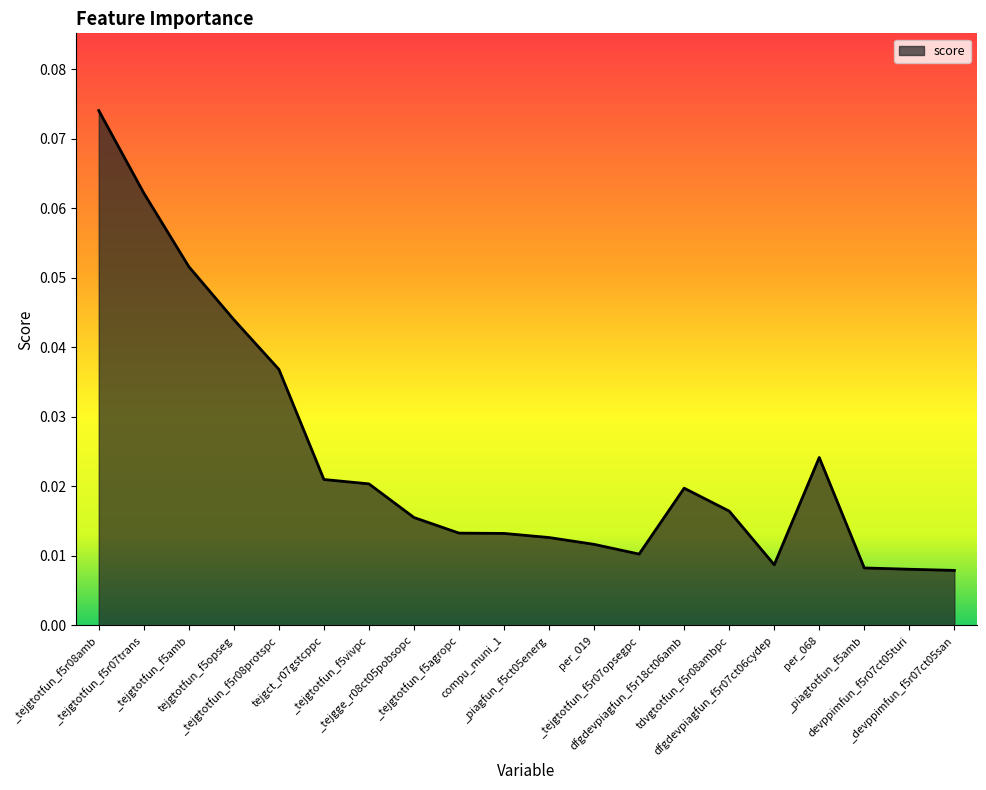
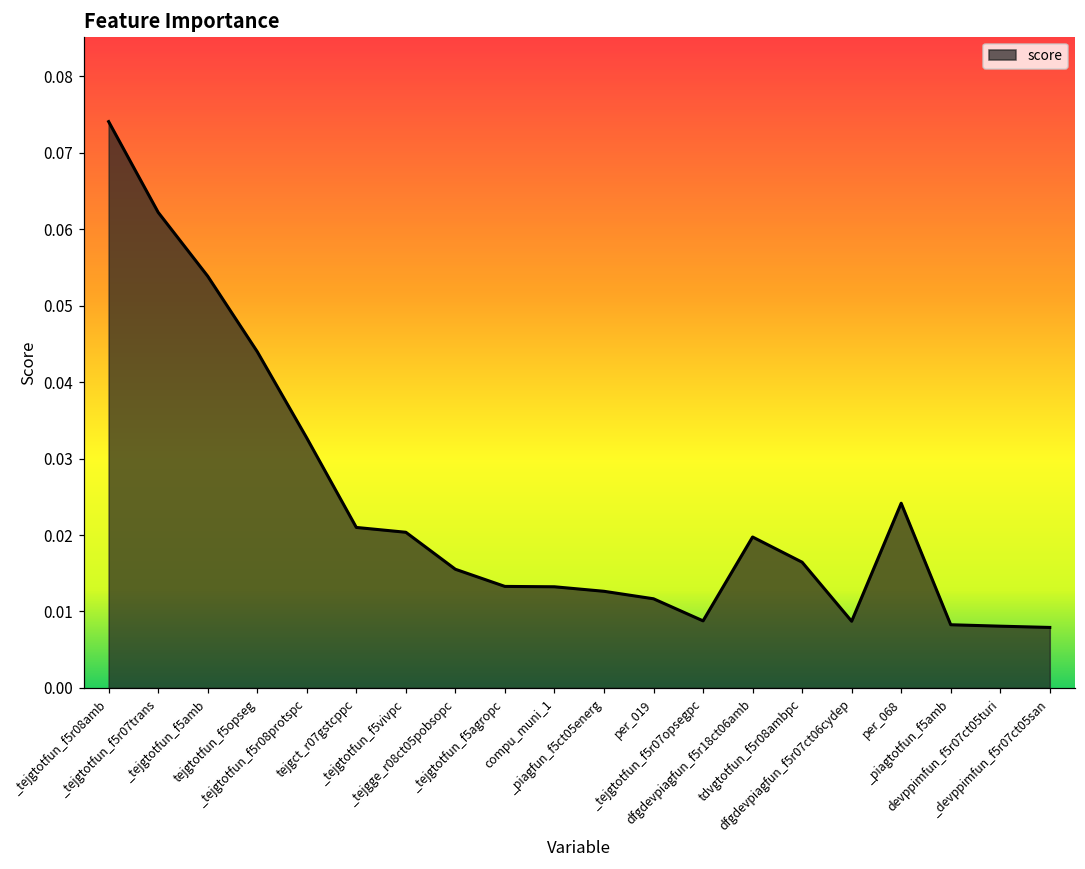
  {
    "_tejgtotfun_f5r08amb": 0.074,
    "_tejgtotfun_f5r07trans": 0.062,
-   "_tejgtotfun_f5amb": 0.052,
+   "_tejgtotfun_f5amb": 0.054,
    "tejgtotfun_f5opseg": 0.044,
-   "_tejgtotfun_f5r08protspc": 0.037,
+   "_tejgtotfun_f5r08protspc": 0.033,
    "tejgct_r07gstcppc": 0.021,
    "_tejgtotfun_f5vivpc": 0.020,
    "_tejgge_r08ct05pobsopc": 0.016,
    "_tejgtotfun_f5agropc": 0.013,
    "compu_muni_1": 0.013,
    "_piagfun_f5ct05energ": 0.013,
    "per_019": 0.012,
-   "_tejgtotfun_f5r07opsegpc": 0.010,
+   "_tejgtotfun_f5r07opsegpc": 0.009,
    "dfgdevpiagfun_f5r18ct06amb": 0.020,
    "tdvgtotfun_f5r08ambpc": 0.016,
    "dfgdevpiagfun_f5r07ct06cydep": 0.009,
    "per_068": 0.024,
    "_piagtotfun_f5amb": 0.008,
    "devppimfun_f5r07ct05turi": 0.008,
    "_devppimfun_f5r07ct05san": 0.008
  }
